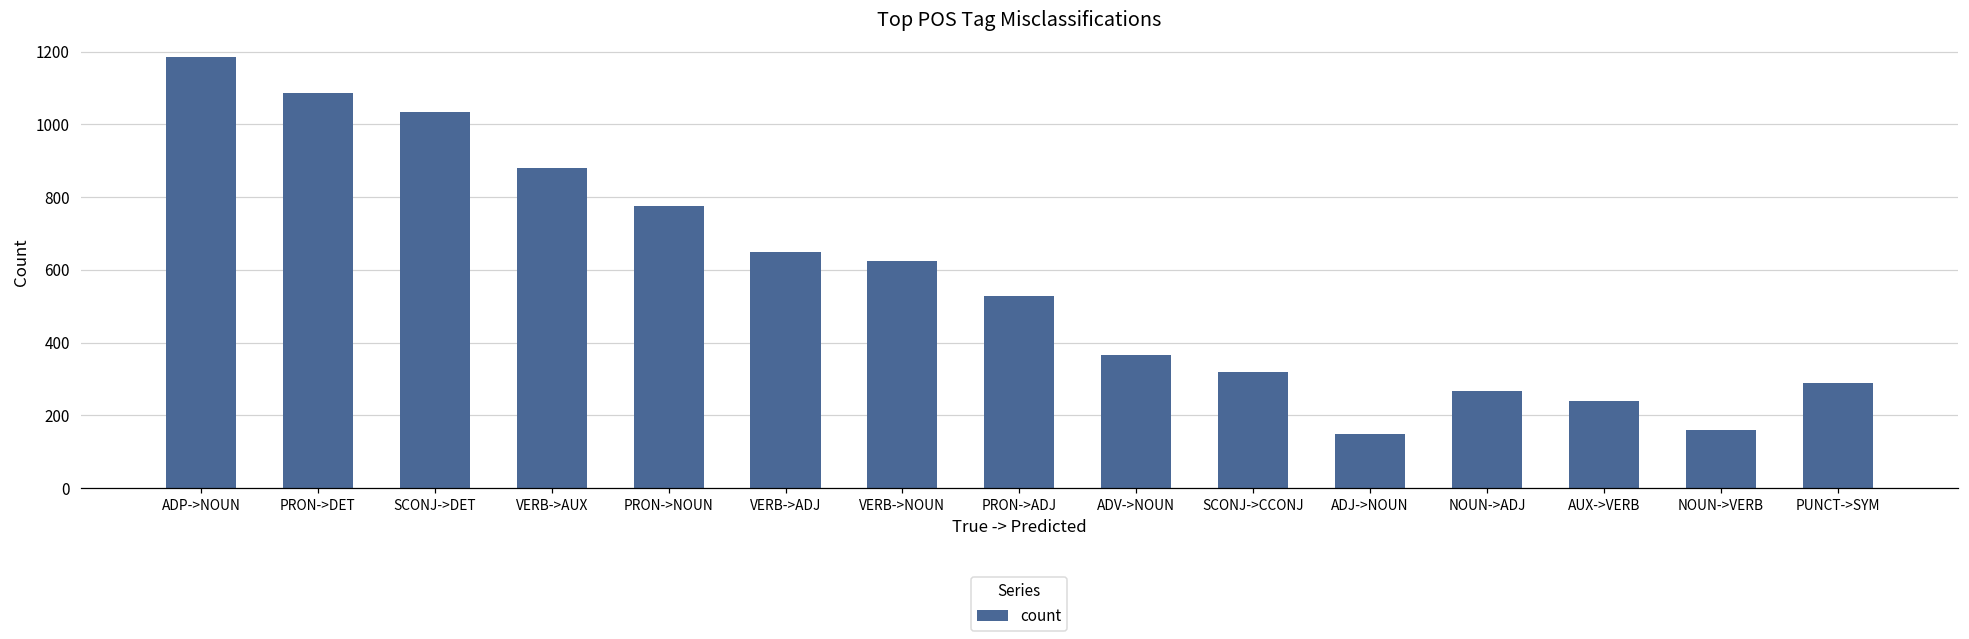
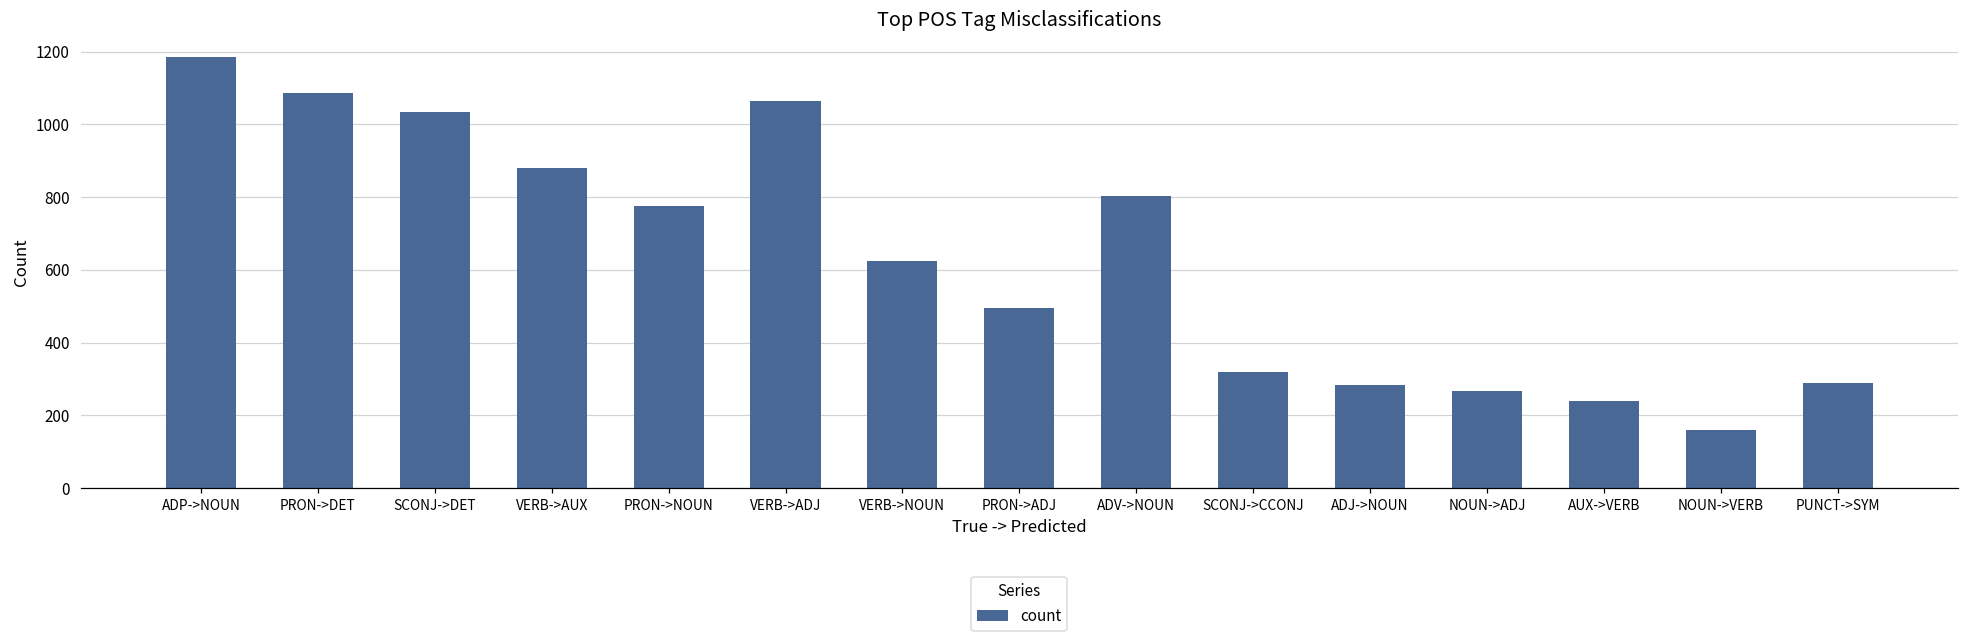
  {
    "ADP->NOUN": 1190,
    "PRON->DET": 1090,
    "SCONJ->DET": 1030,
    "VERB->AUX": 880,
    "PRON->NOUN": 780,
-   "VERB->ADJ": 650,
+   "VERB->ADJ": 1060,
    "VERB->NOUN": 620,
-   "PRON->ADJ": 530,
-   "ADV->NOUN": 370,
+   "PRON->ADJ": 500,
+   "ADV->NOUN": 800,
    "SCONJ->CCONJ": 320,
-   "ADJ->NOUN": 150,
+   "ADJ->NOUN": 280,
    "NOUN->ADJ": 270,
    "AUX->VERB": 240,
    "NOUN->VERB": 160,
    "PUNCT->SYM": 290
  }
